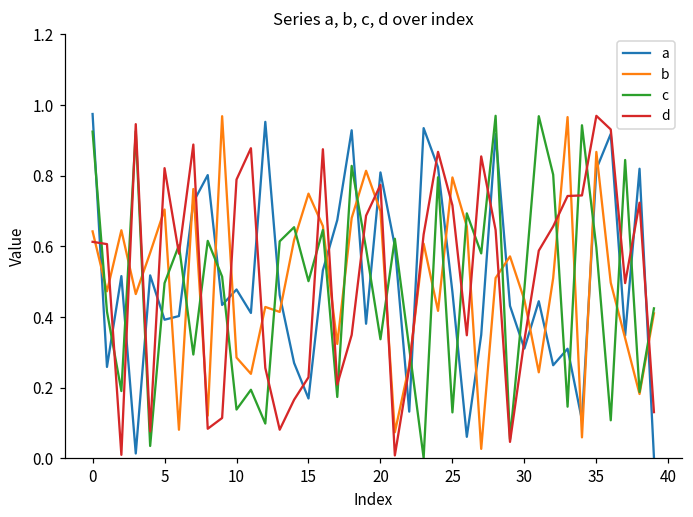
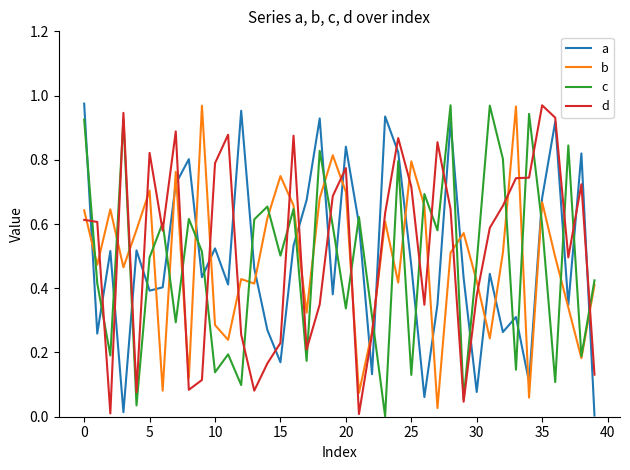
  {
    "a": {
      "0": 0.97,
      "5": 0.39,
-     "10": 0.48,
+     "10": 0.52,
      "15": 0.17,
-     "20": 0.81,
+     "20": 0.84,
      "25": 0.47,
-     "30": 0.31,
-     "35": 0.82
+     "30": 0.08,
+     "35": 0.68
    },
    "b": {
      "0": 0.64,
      "5": 0.70,
      "10": 0.29,
      "15": 0.75,
      "20": 0.70,
      "25": 0.80,
-     "30": 0.45,
-     "35": 0.87
+     "30": 0.42,
+     "35": 0.67
    },
    "c": {
      "0": 0.93,
      "5": 0.50,
      "10": 0.14,
      "15": 0.50,
      "20": 0.34,
      "25": 0.13,
      "30": 0.48,
      "35": 0.60
    },
    "d": {
      "0": 0.61,
      "5": 0.82,
      "10": 0.79,
      "15": 0.23,
      "20": 0.77,
      "25": 0.72,
-     "30": 0.33,
+     "30": 0.38,
      "35": 0.97
    }
  }
